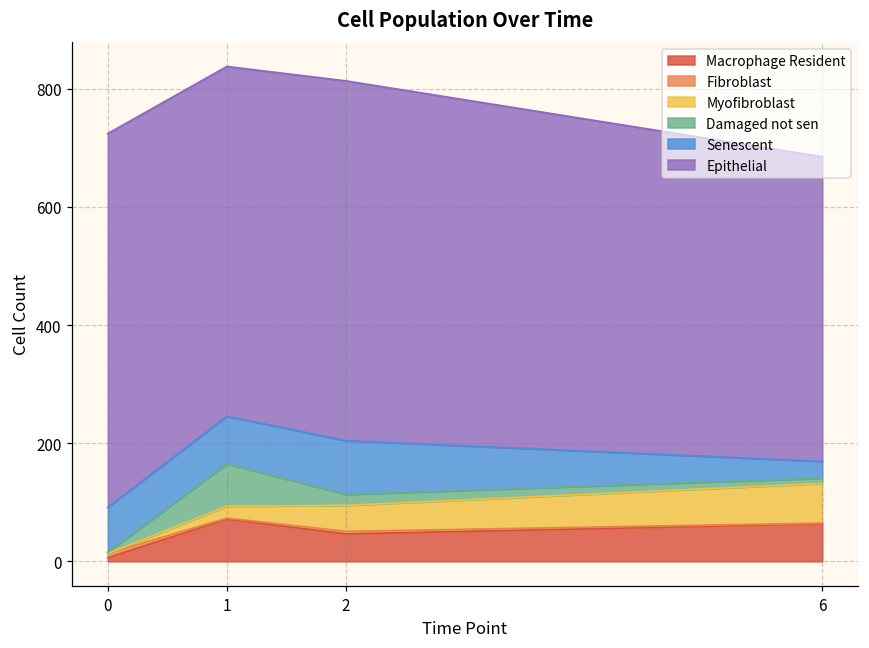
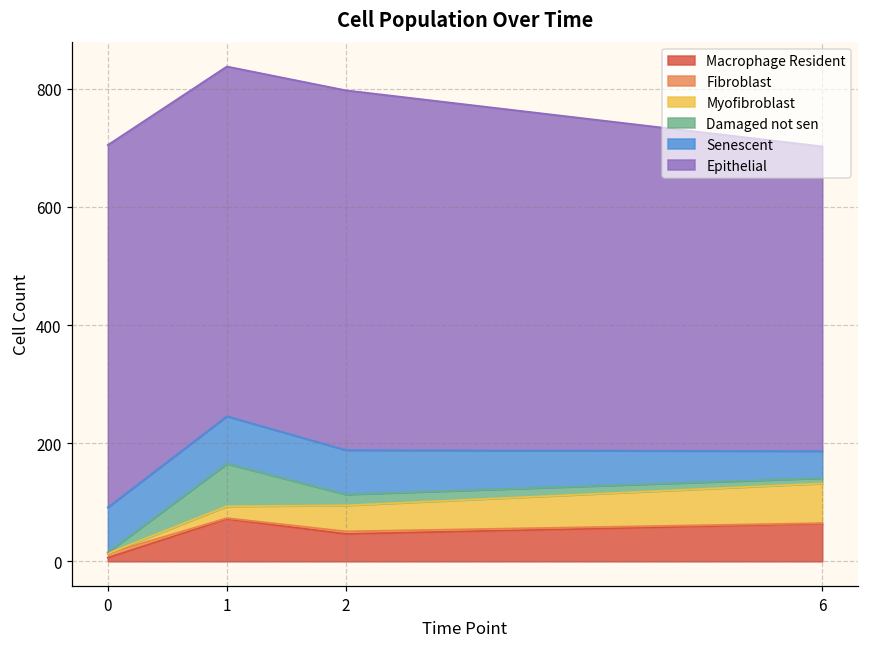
  {
    "Myofibroblast": {
      "1": 20,
      "2": 40,
      "6": 70
    },
    "Damaged not sen": {
      "1": 70,
      "2": 20,
      "6": 10
    },
    "Senescent": {
      "0": 80,
      "1": 80,
-     "2": 90,
-     "6": 30
+     "2": 80,
+     "6": 50
    },
    "Epithelial": {
-     "0": 630,
+     "0": 610,
      "1": 590,
      "2": 610
    }
  }
